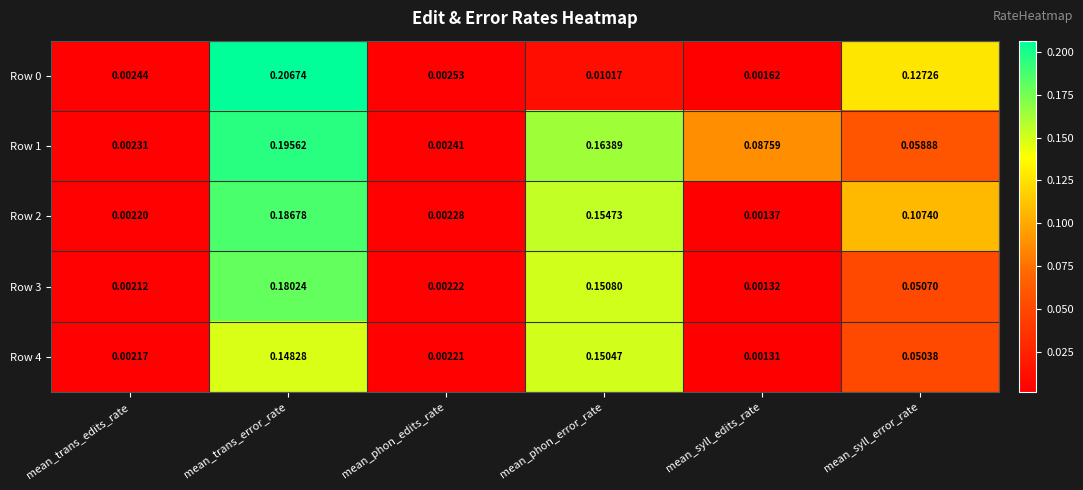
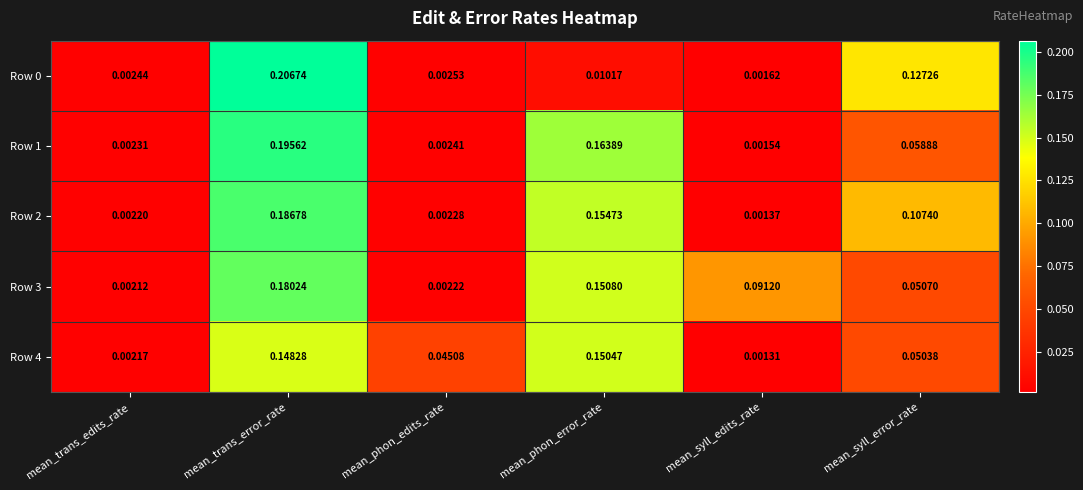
  {
    "Row 0": {
      "mean_trans_edits_rate": 0.00244,
      "mean_trans_error_rate": 0.20674,
      "mean_phon_edits_rate": 0.00253,
      "mean_phon_error_rate": 0.01017,
      "mean_syll_edits_rate": 0.00162,
      "mean_syll_error_rate": 0.12726
    },
    "Row 1": {
      "mean_trans_edits_rate": 0.00231,
      "mean_trans_error_rate": 0.19562,
      "mean_phon_edits_rate": 0.00241,
      "mean_phon_error_rate": 0.16389,
-     "mean_syll_edits_rate": 0.08759,
+     "mean_syll_edits_rate": 0.00154,
      "mean_syll_error_rate": 0.05888
    },
    "Row 2": {
      "mean_trans_edits_rate": 0.00220,
      "mean_trans_error_rate": 0.18678,
      "mean_phon_edits_rate": 0.00228,
      "mean_phon_error_rate": 0.15473,
      "mean_syll_edits_rate": 0.00137,
      "mean_syll_error_rate": 0.10740
    },
    "Row 3": {
      "mean_trans_edits_rate": 0.00212,
      "mean_trans_error_rate": 0.18024,
      "mean_phon_edits_rate": 0.00222,
      "mean_phon_error_rate": 0.15080,
-     "mean_syll_edits_rate": 0.00132,
+     "mean_syll_edits_rate": 0.09120,
      "mean_syll_error_rate": 0.05070
    },
    "Row 4": {
      "mean_trans_edits_rate": 0.00217,
      "mean_trans_error_rate": 0.14828,
-     "mean_phon_edits_rate": 0.00221,
+     "mean_phon_edits_rate": 0.04508,
      "mean_phon_error_rate": 0.15047,
      "mean_syll_edits_rate": 0.00131,
      "mean_syll_error_rate": 0.05038
    }
  }
